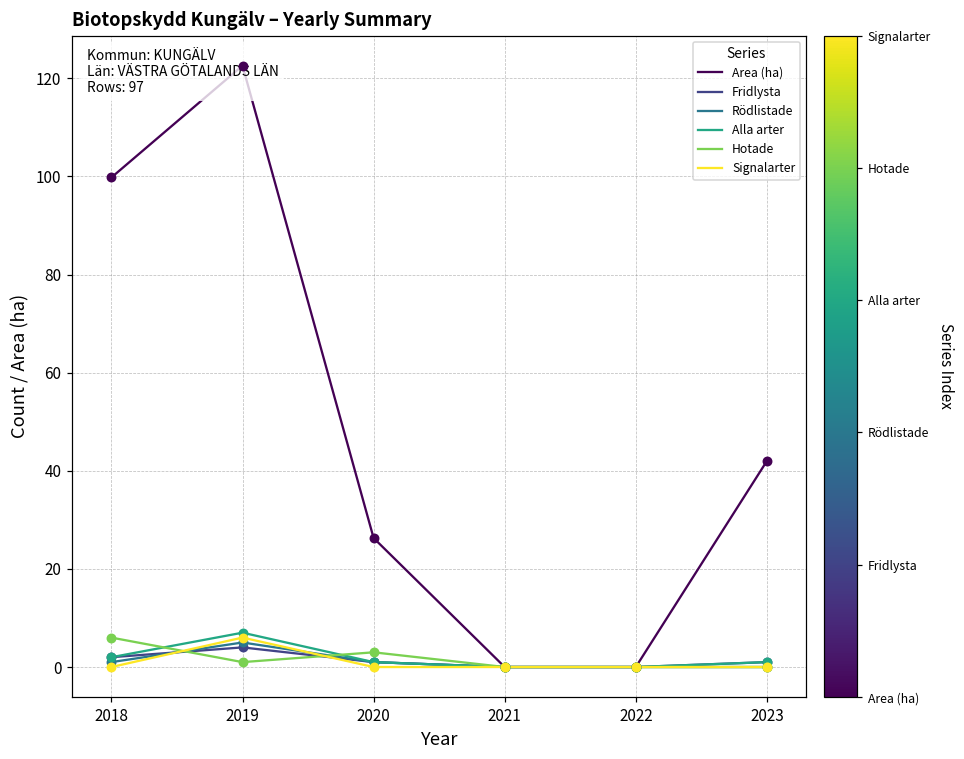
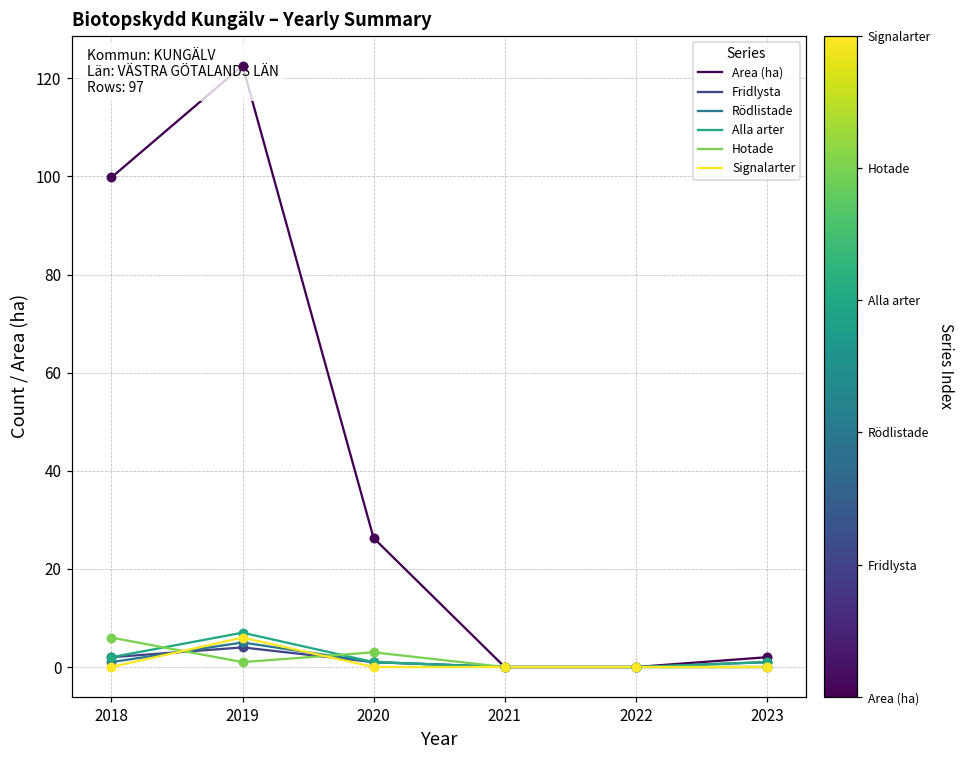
  {
    "Area (ha)": {
      "2018": 100,
      "2020": 26,
-     "2023": 42
+     "2023": 2
    },
    "Hotade": {
      "2018": 6,
      "2019": 1,
      "2020": 3
    },
    "Signalarter": {
      "2018": 0,
      "2019": 6,
      "2020": 0
    }
  }
